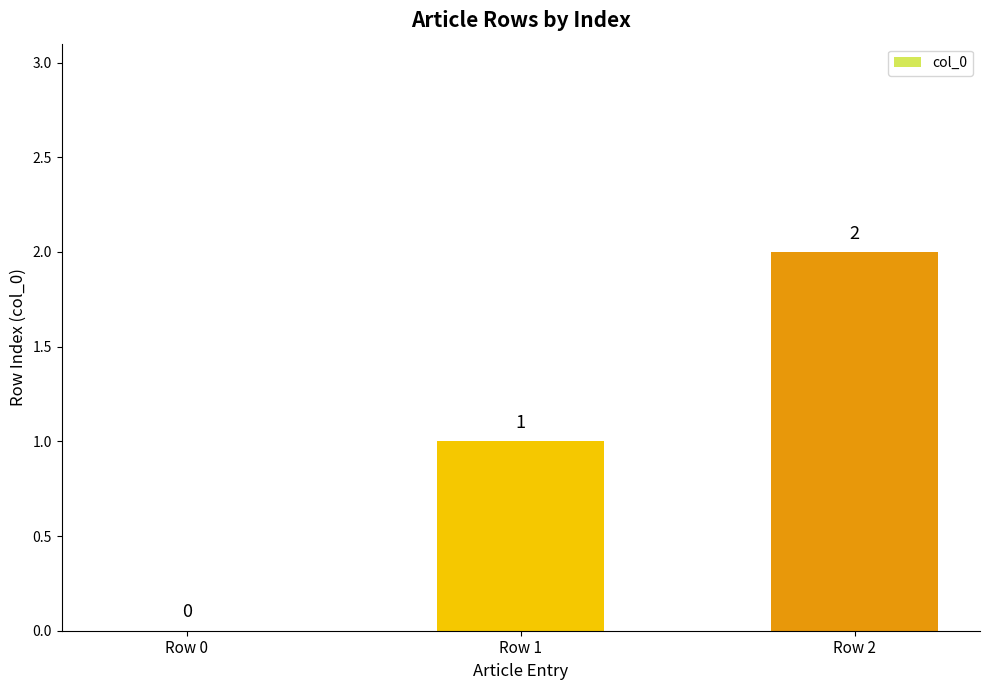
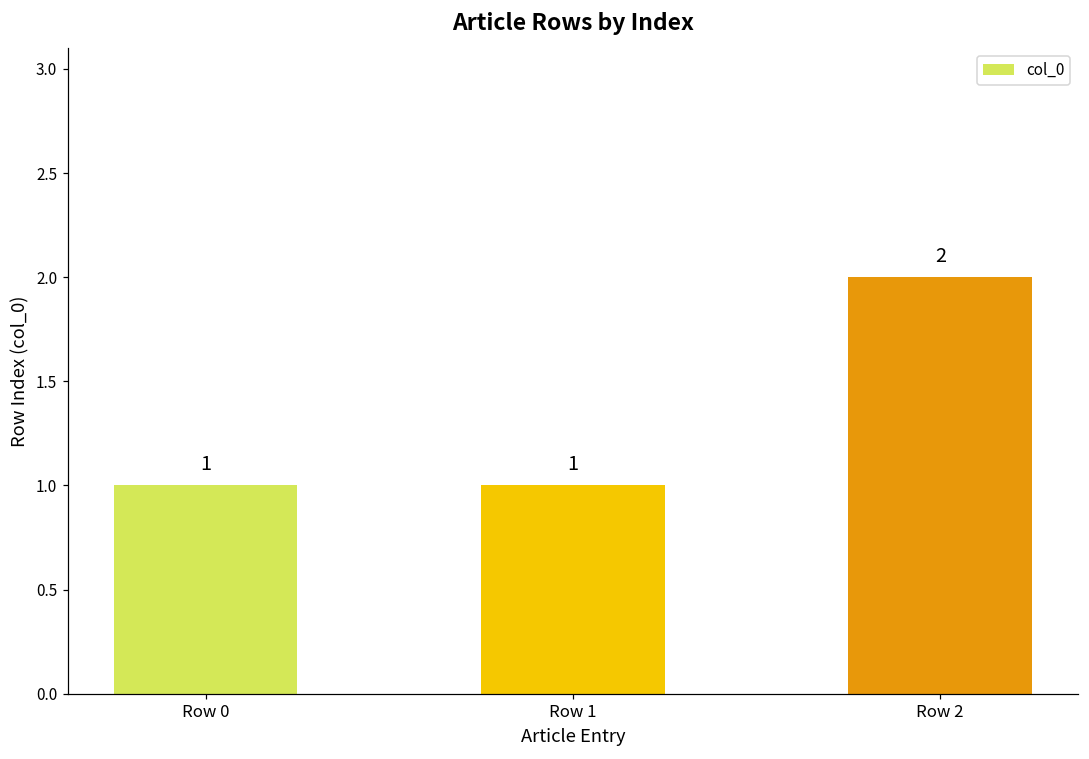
  {
-   "Row 0": 0,
+   "Row 0": 1,
    "Row 1": 1,
    "Row 2": 2
  }
